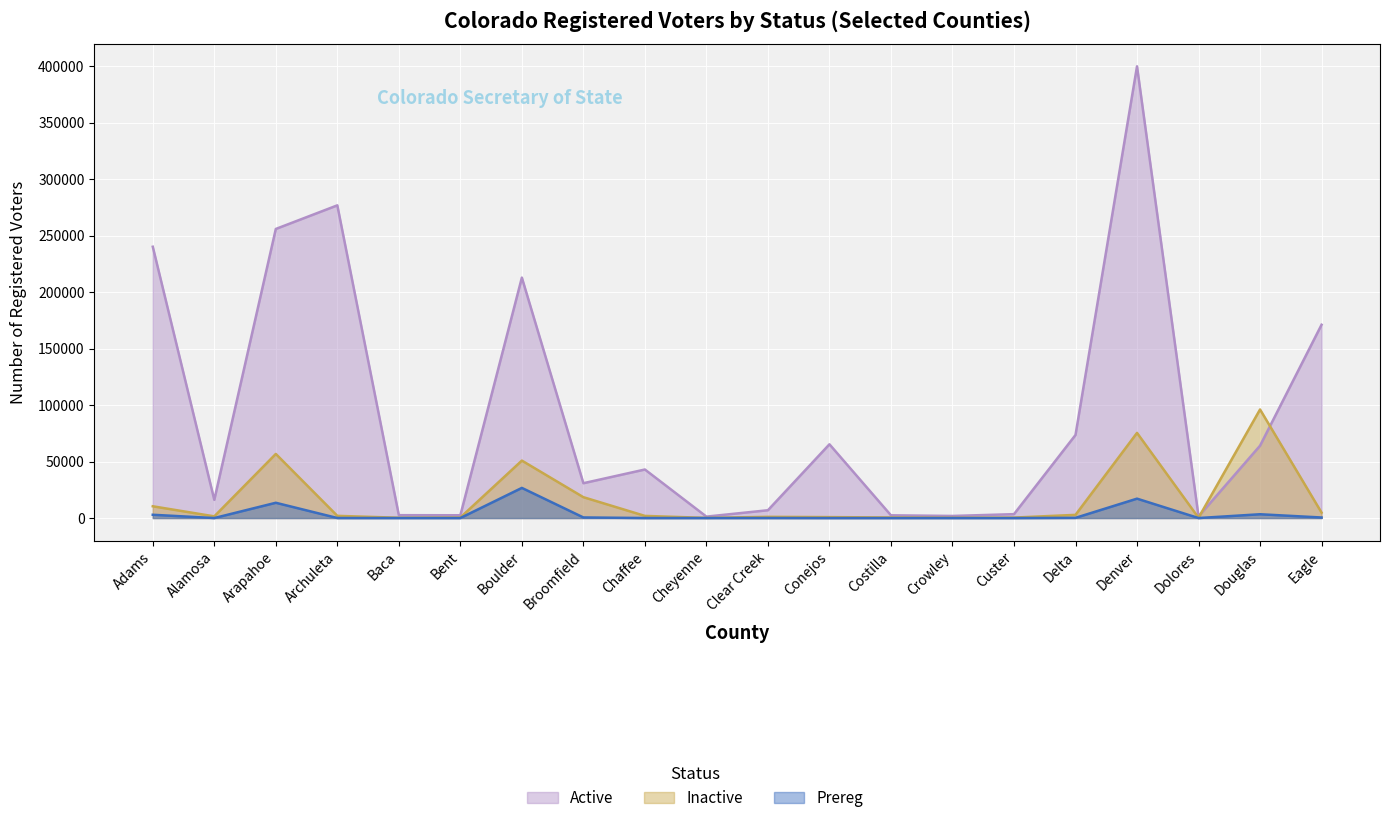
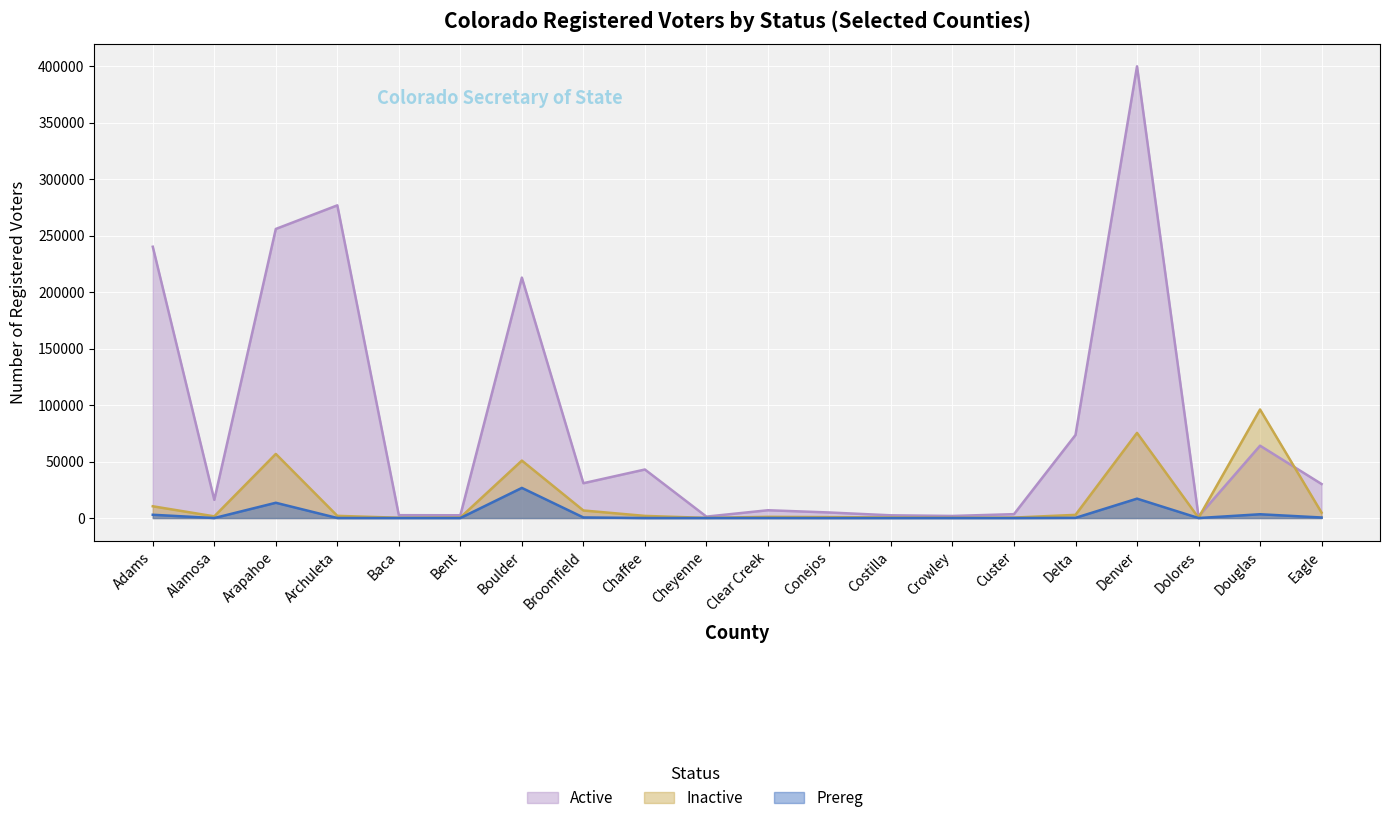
  {
    "Active": {
      "Adams": 240000,
      "Alamosa": 16000,
      "Arapahoe": 256000,
      "Archuleta": 277000,
      "Baca": 3000,
      "Boulder": 213000,
      "Broomfield": 31000,
      "Chaffee": 43000,
      "Clear Creek": 7000,
-     "Conejos": 65000,
+     "Conejos": 5000,
      "Custer": 3000,
      "Delta": 74000,
      "Denver": 400000,
      "Douglas": 64000,
-     "Eagle": 171000
+     "Eagle": 30000
    },
    "Inactive": {
      "Adams": 10000,
      "Arapahoe": 57000,
      "Boulder": 51000,
-     "Broomfield": 18000,
+     "Broomfield": 7000,
      "Delta": 3000,
      "Denver": 75000,
      "Douglas": 96000,
      "Eagle": 5000
    },
    "Prereg": {
      "Adams": 3000,
      "Arapahoe": 14000,
      "Boulder": 27000,
      "Broomfield": 1000,
      "Delta": 0,
      "Denver": 17000,
      "Douglas": 3000,
      "Eagle": 0
    }
  }
